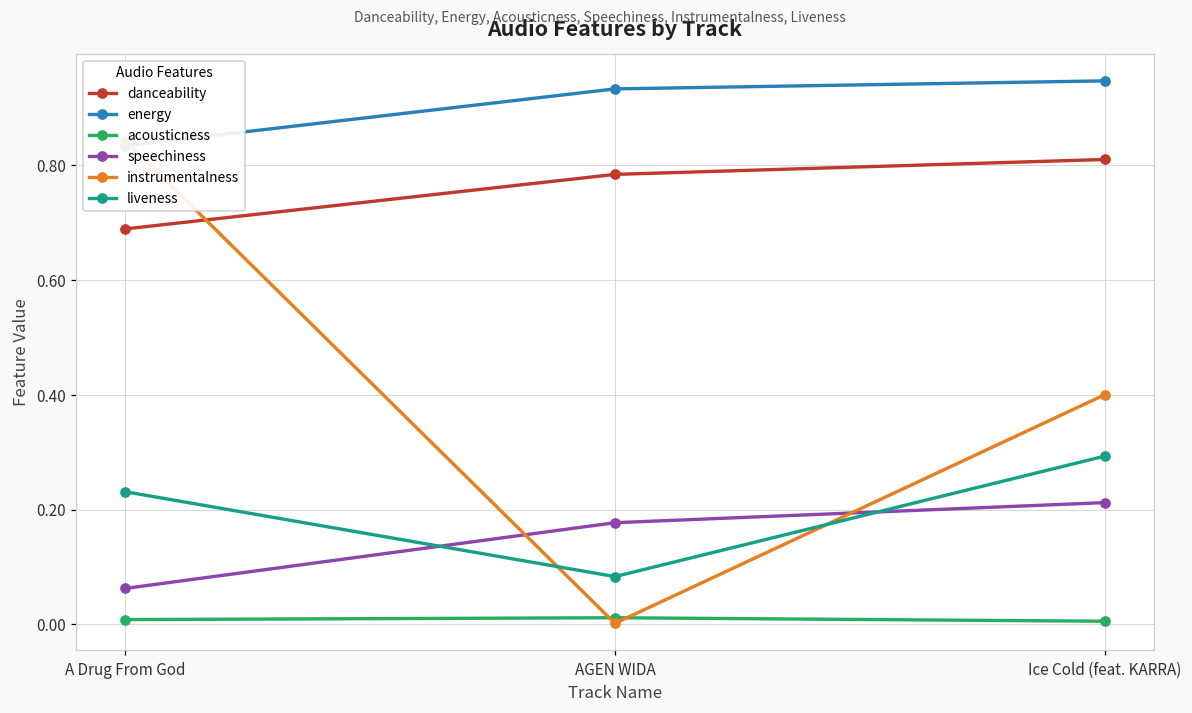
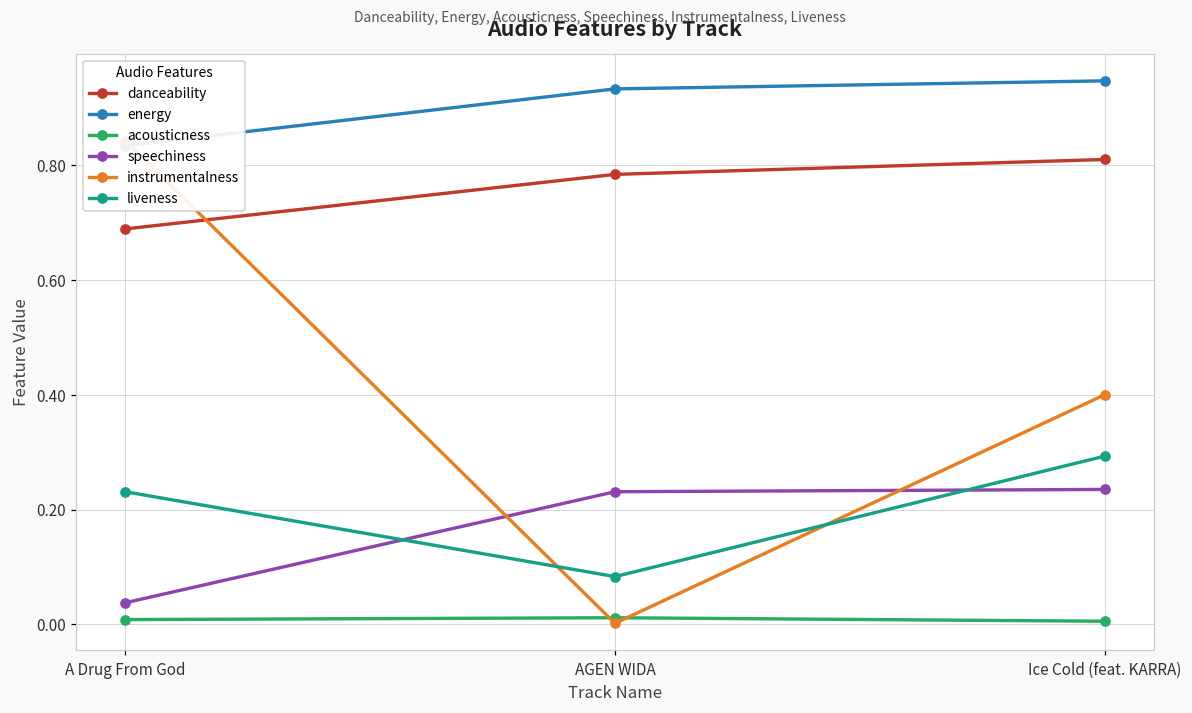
  {
    "danceability": {
      "A Drug From God": 0.69,
      "AGEN WIDA": 0.78,
      "Ice Cold (feat. KARRA)": 0.81
    },
    "energy": {
      "AGEN WIDA": 0.93,
      "Ice Cold (feat. KARRA)": 0.95
    },
    "speechiness": {
-     "A Drug From God": 0.06,
-     "AGEN WIDA": 0.18,
-     "Ice Cold (feat. KARRA)": 0.21
+     "A Drug From God": 0.04,
+     "AGEN WIDA": 0.23,
+     "Ice Cold (feat. KARRA)": 0.24
    },
    "instrumentalness": {
      "AGEN WIDA": 0.00,
      "Ice Cold (feat. KARRA)": 0.40
    }
  }
